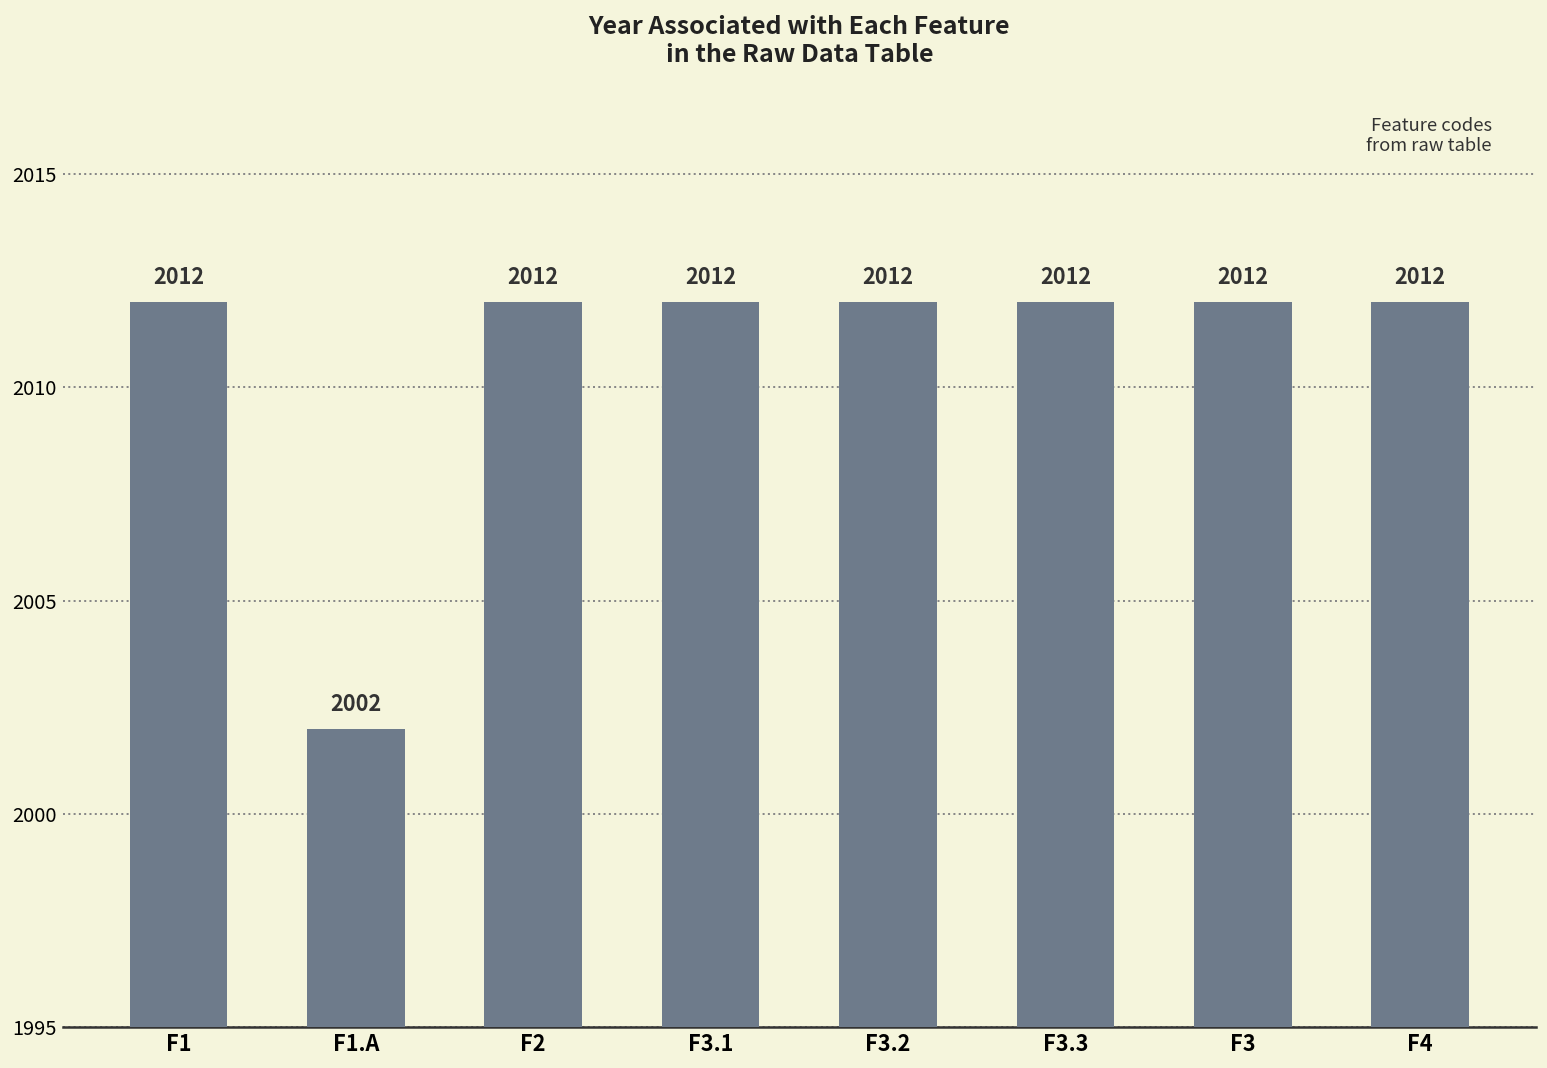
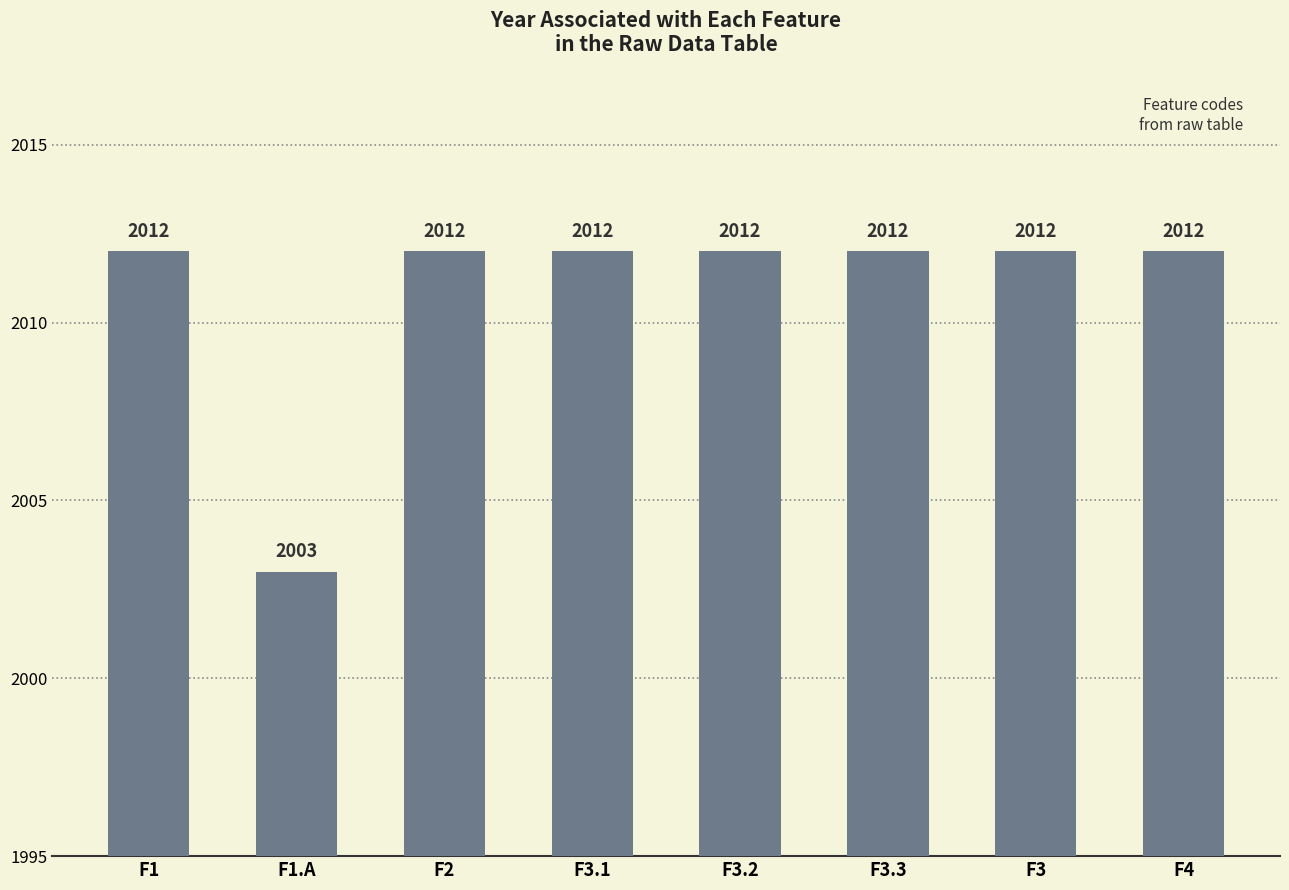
  {
    "F1": 2012,
-   "F1.A": 2002,
+   "F1.A": 2003,
    "F2": 2012,
    "F3.1": 2012,
    "F3.2": 2012,
    "F3.3": 2012,
    "F3": 2012,
    "F4": 2012
  }
